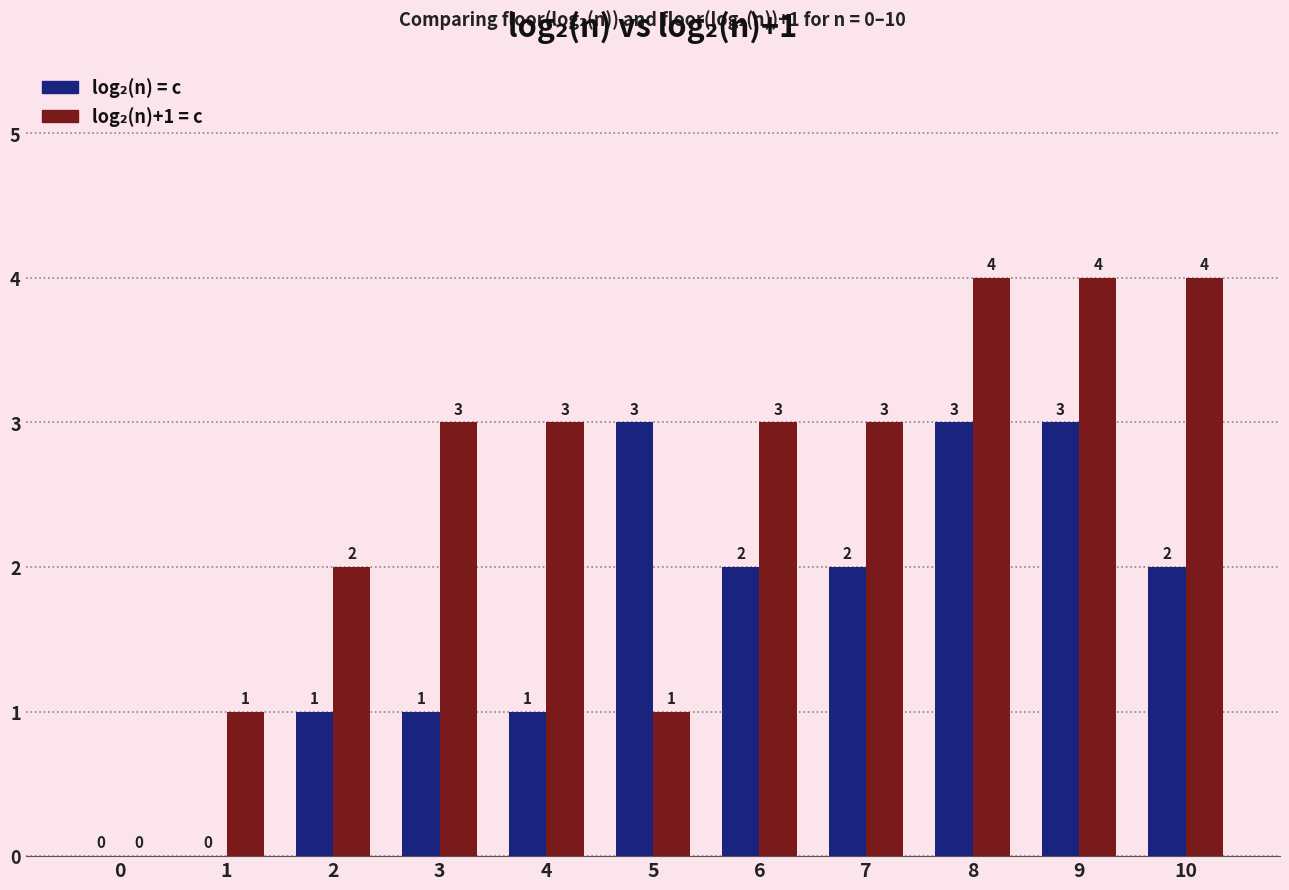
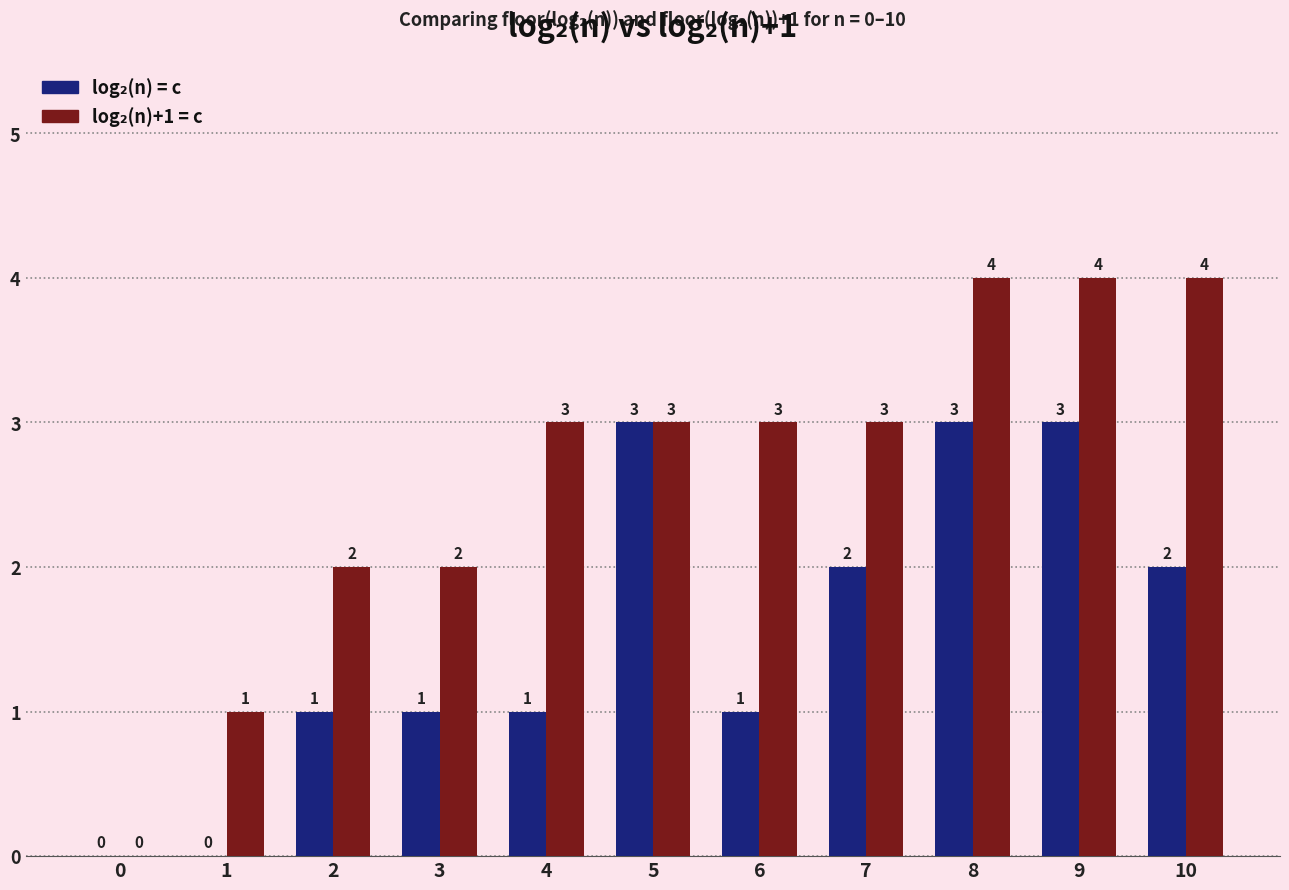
  {
    "log₂(n) = c": {
      "0": 0,
      "1": 0,
      "2": 1,
      "3": 1,
      "4": 1,
      "5": 3,
-     "6": 2,
+     "6": 1,
      "7": 2,
      "8": 3,
      "9": 3,
      "10": 2
    },
    "log₂(n)+1 = c": {
      "0": 0,
      "1": 1,
      "2": 2,
-     "3": 3,
+     "3": 2,
      "4": 3,
-     "5": 1,
+     "5": 3,
      "6": 3,
      "7": 3,
      "8": 4,
      "9": 4,
      "10": 4
    }
  }
